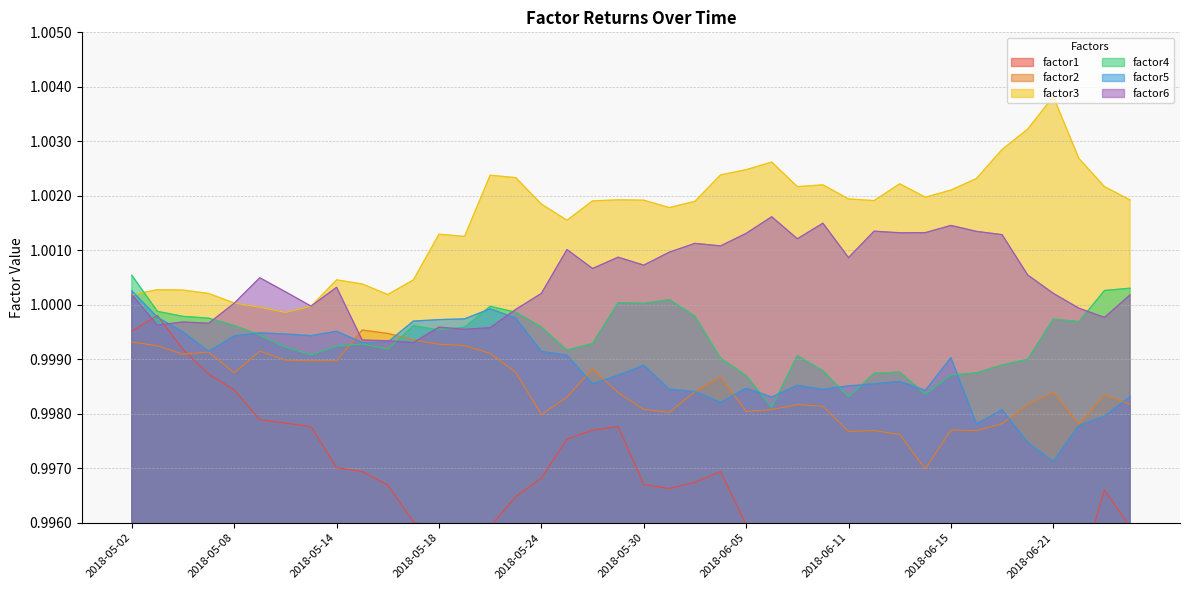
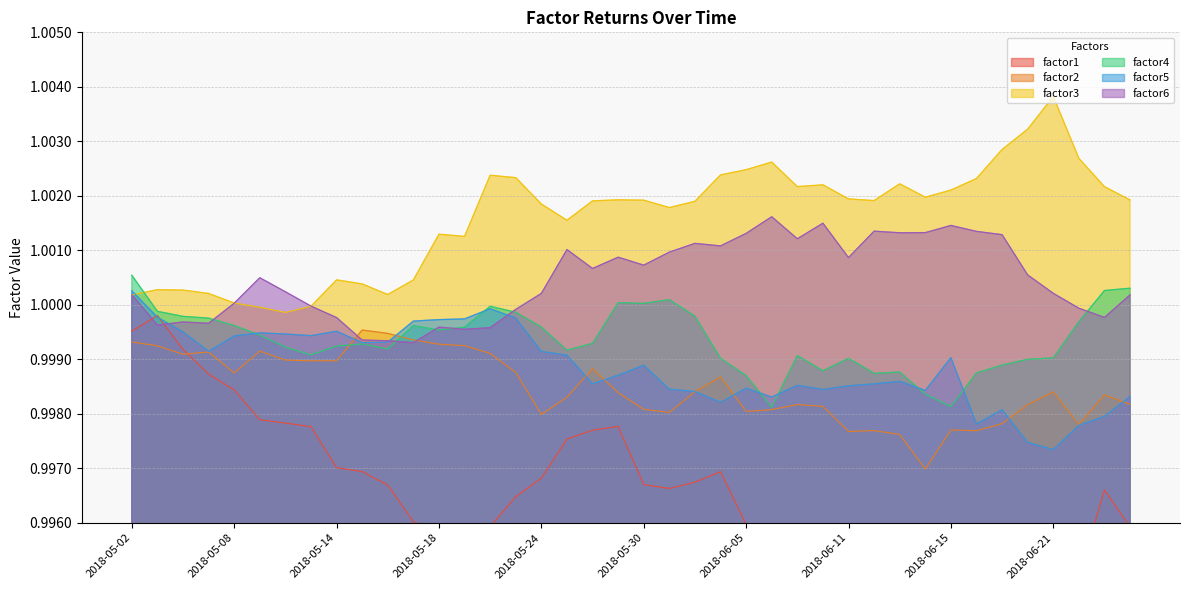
  {
    "factor4": {
      "2018-05-02": 1.0005,
      "2018-05-08": 0.9996,
      "2018-05-14": 0.9992,
      "2018-05-18": 0.9995,
      "2018-05-24": 0.9996,
      "2018-05-30": 1.0000,
      "2018-06-05": 0.9987,
-     "2018-06-11": 0.9983,
-     "2018-06-15": 0.9987,
-     "2018-06-21": 0.9997
+     "2018-06-11": 0.9990,
+     "2018-06-15": 0.9981,
+     "2018-06-21": 0.9990
    },
    "factor5": {
      "2018-05-02": 1.0003,
      "2018-05-08": 0.9994,
      "2018-05-14": 0.9995,
      "2018-05-18": 0.9997,
      "2018-05-24": 0.9991,
      "2018-05-30": 0.9989,
      "2018-06-05": 0.9985,
      "2018-06-11": 0.9985,
      "2018-06-15": 0.9990,
-     "2018-06-21": 0.9971
+     "2018-06-21": 0.9973
    },
    "factor6": {
-     "2018-05-14": 1.0003,
+     "2018-05-14": 0.9998,
      "2018-05-18": 0.9996,
      "2018-05-24": 1.0002,
      "2018-05-30": 1.0007,
      "2018-06-05": 1.0013,
      "2018-06-11": 1.0009,
      "2018-06-15": 1.0015,
      "2018-06-21": 1.0002
    }
  }
